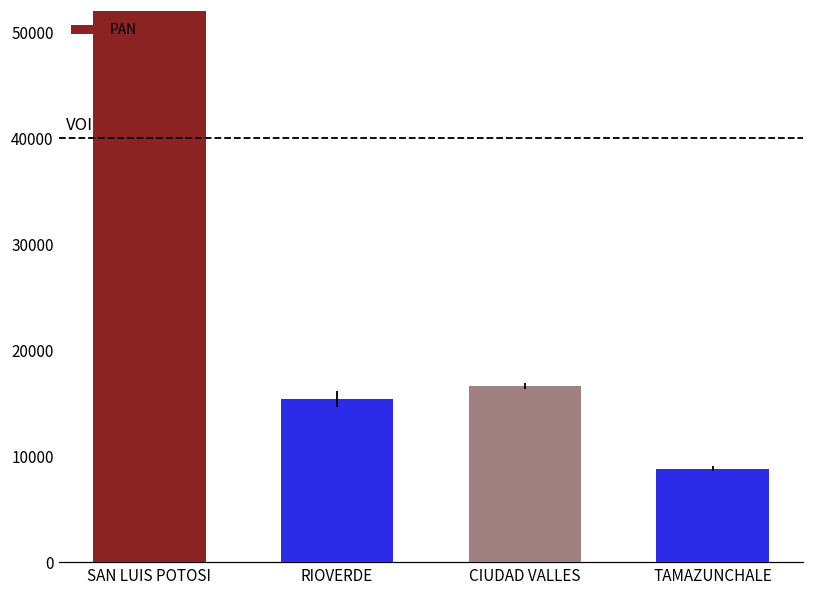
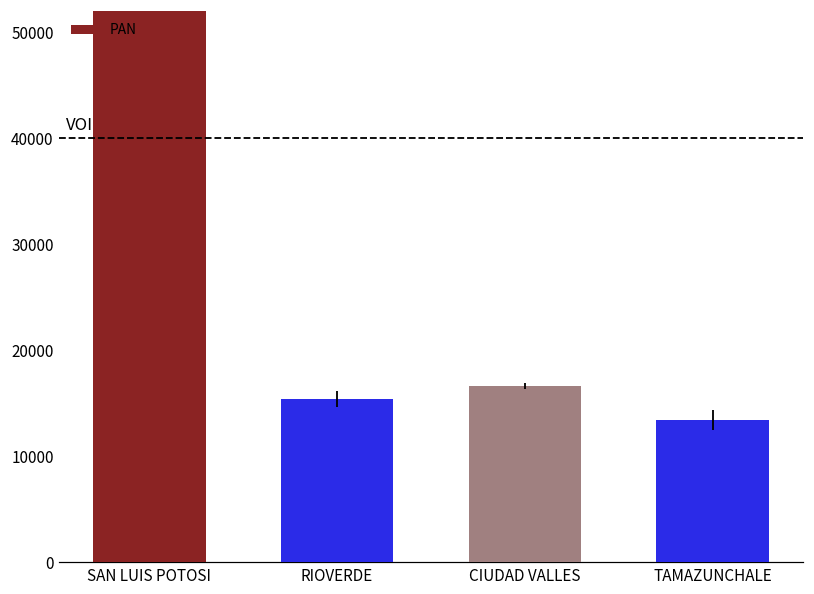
  {
    "RIOVERDE": 15000,
    "CIUDAD VALLES": 17000,
-   "TAMAZUNCHALE": 9000
+   "TAMAZUNCHALE": 13000
  }
